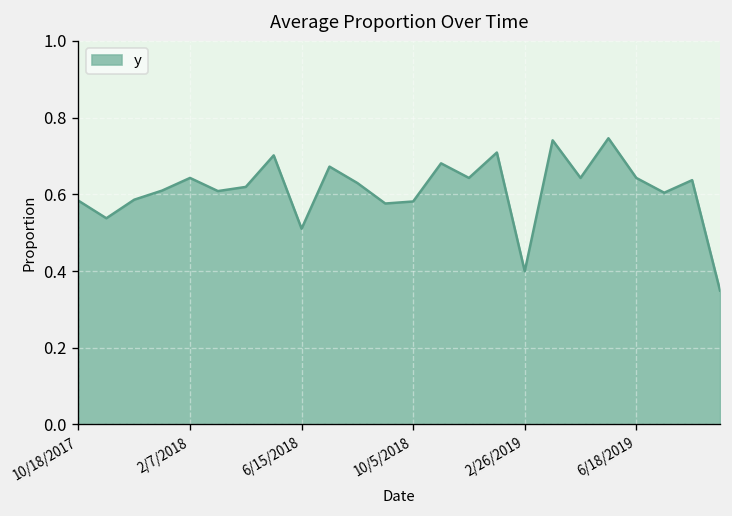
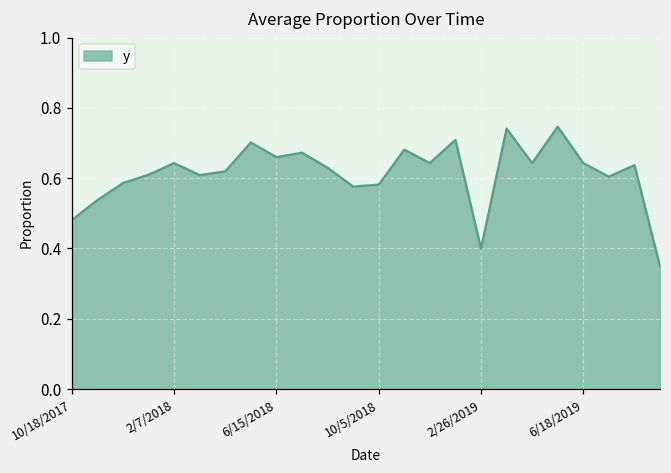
  {
-   "10/18/2017": 0.58,
+   "10/18/2017": 0.48,
    "2/7/2018": 0.64,
-   "6/15/2018": 0.51,
+   "6/15/2018": 0.66,
    "10/5/2018": 0.58,
    "2/26/2019": 0.40,
    "6/18/2019": 0.64
  }
